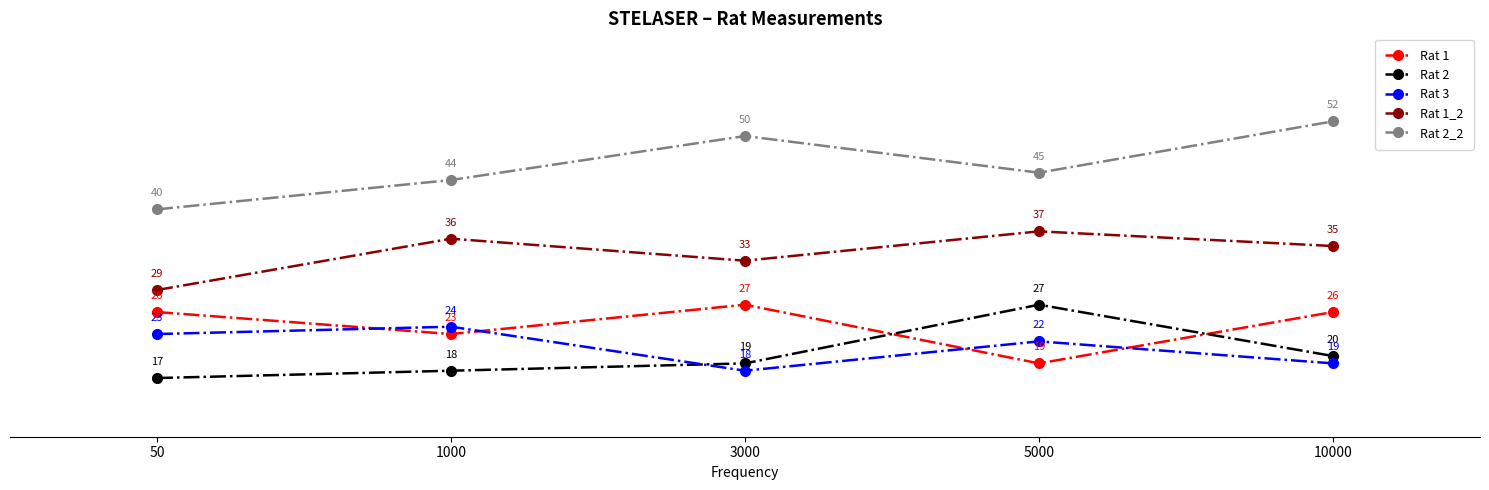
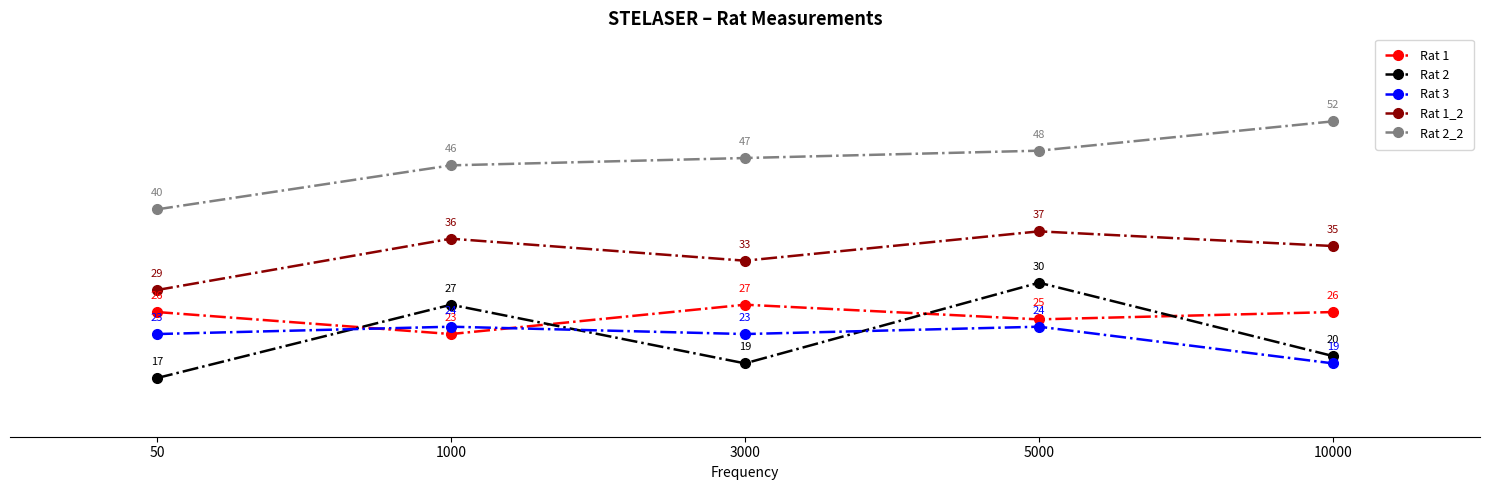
  {
    "Rat 1": {
      "3000": 27,
-     "5000": 19,
+     "5000": 25,
      "10000": 26
    },
    "Rat 2": {
      "50": 17,
-     "1000": 18,
+     "1000": 27,
      "3000": 19,
-     "5000": 27
+     "5000": 30
    },
    "Rat 3": {
-     "3000": 18,
-     "5000": 22
+     "3000": 23,
+     "5000": 24
    },
    "Rat 1_2": {
      "50": 29,
      "1000": 36,
      "3000": 33,
      "5000": 37,
      "10000": 35
    },
    "Rat 2_2": {
      "50": 40,
-     "1000": 44,
-     "3000": 50,
-     "5000": 45,
+     "1000": 46,
+     "3000": 47,
+     "5000": 48,
      "10000": 52
    }
  }
